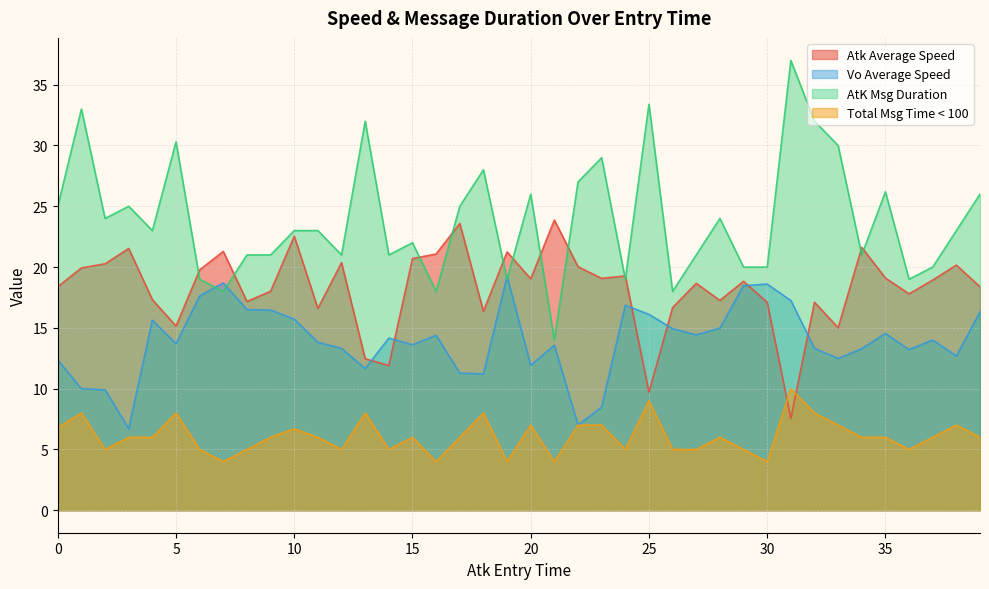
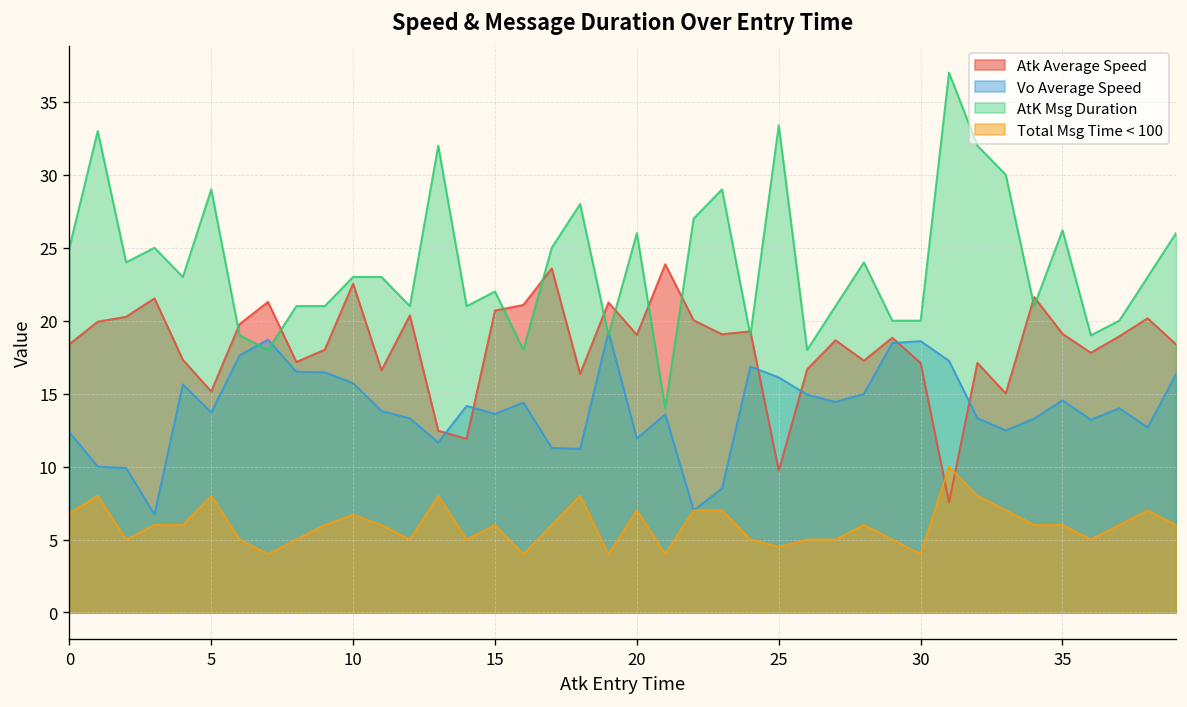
  {
    "Atk Average Speed": {
      "0": 18.4,
      "5": 15.2,
      "10": 22.5,
      "15": 20.7,
      "20": 19.0,
      "25": 9.7,
      "30": 17.1,
      "35": 19.1
    },
    "Vo Average Speed": {
      "0": 12.4,
      "5": 13.7,
      "10": 15.7,
      "15": 13.6,
      "20": 11.9,
      "25": 16.1,
      "30": 18.6,
      "35": 14.5
    },
    "AtK Msg Duration": {
      "0": 25.0,
-     "5": 30.3,
+     "5": 29.0,
      "10": 23.0,
      "15": 22.0,
      "20": 26.0,
      "25": 33.4,
      "30": 20.0,
      "35": 26.2
    },
    "Total Msg Time < 100": {
      "0": 6.8,
      "5": 8.0,
      "10": 6.7,
      "15": 6.0,
      "20": 7.0,
-     "25": 9.0,
+     "25": 4.5,
      "30": 4.0,
      "35": 6.0
    }
  }
